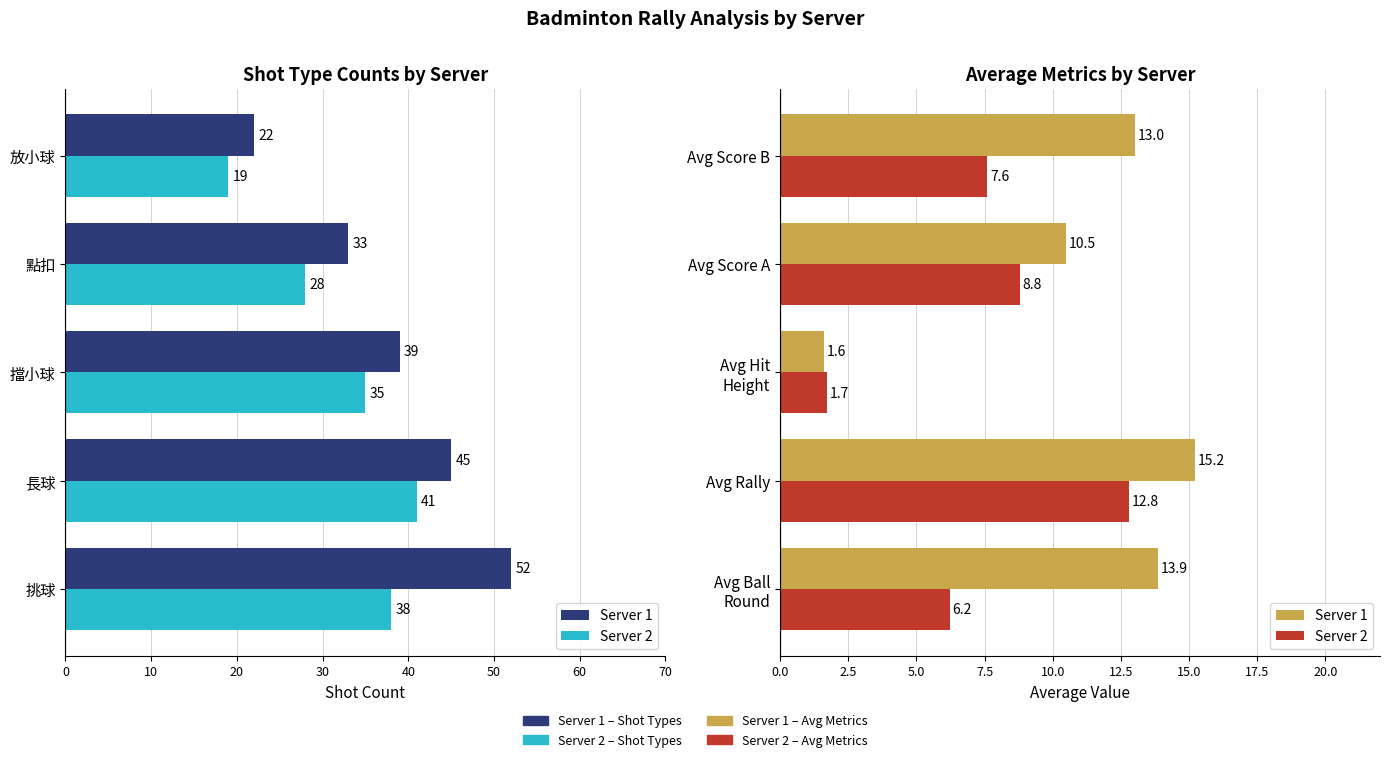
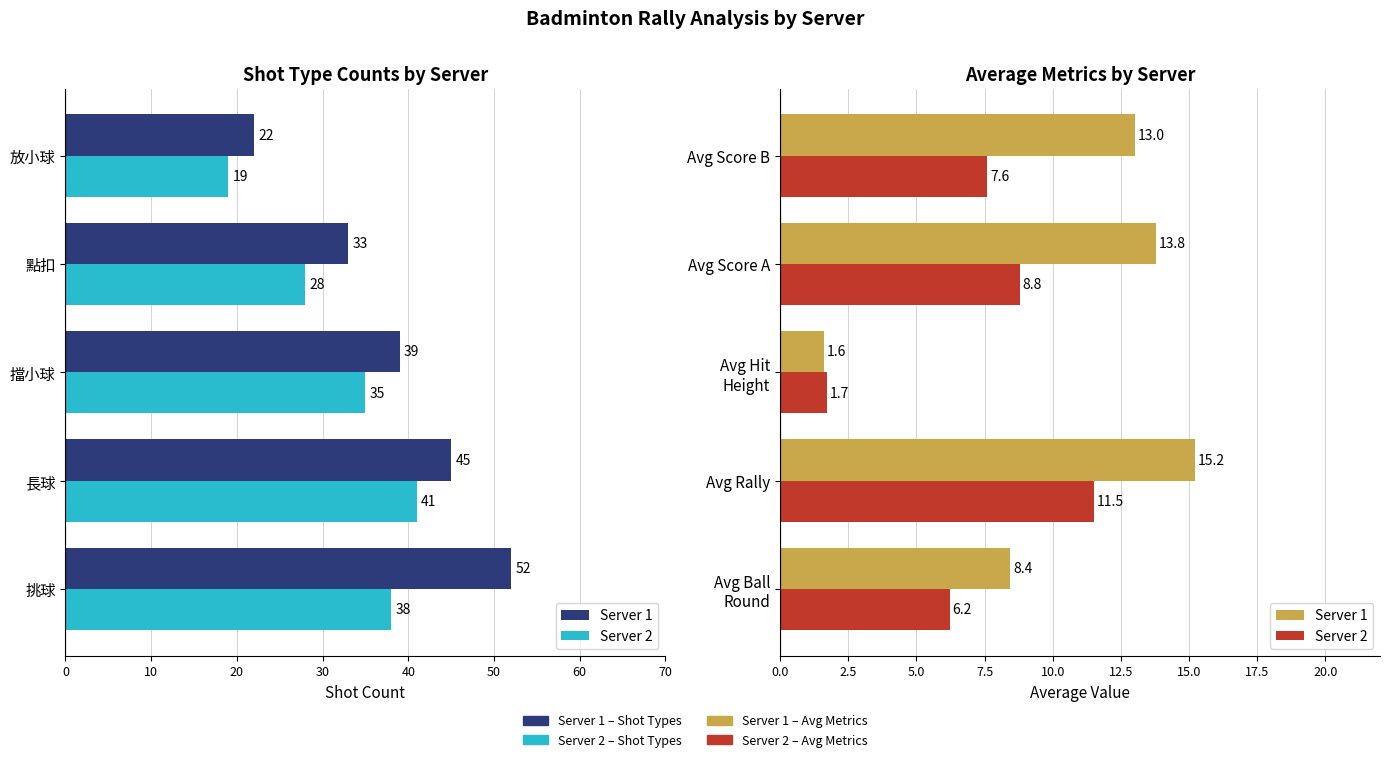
  {
    "Average Metrics by Server": {
      "Server 1": {
        "Avg Score B": 13.0,
-       "Avg Score A": 10.5,
+       "Avg Score A": 13.8,
        "Avg Hit Height": 1.6,
        "Avg Rally": 15.2,
-       "Avg Ball Round": 13.9
+       "Avg Ball Round": 8.4
      },
      "Server 2": {
        "Avg Score B": 7.6,
        "Avg Score A": 8.8,
        "Avg Hit Height": 1.7,
-       "Avg Rally": 12.8,
+       "Avg Rally": 11.5,
        "Avg Ball Round": 6.2
      }
    }
  }
